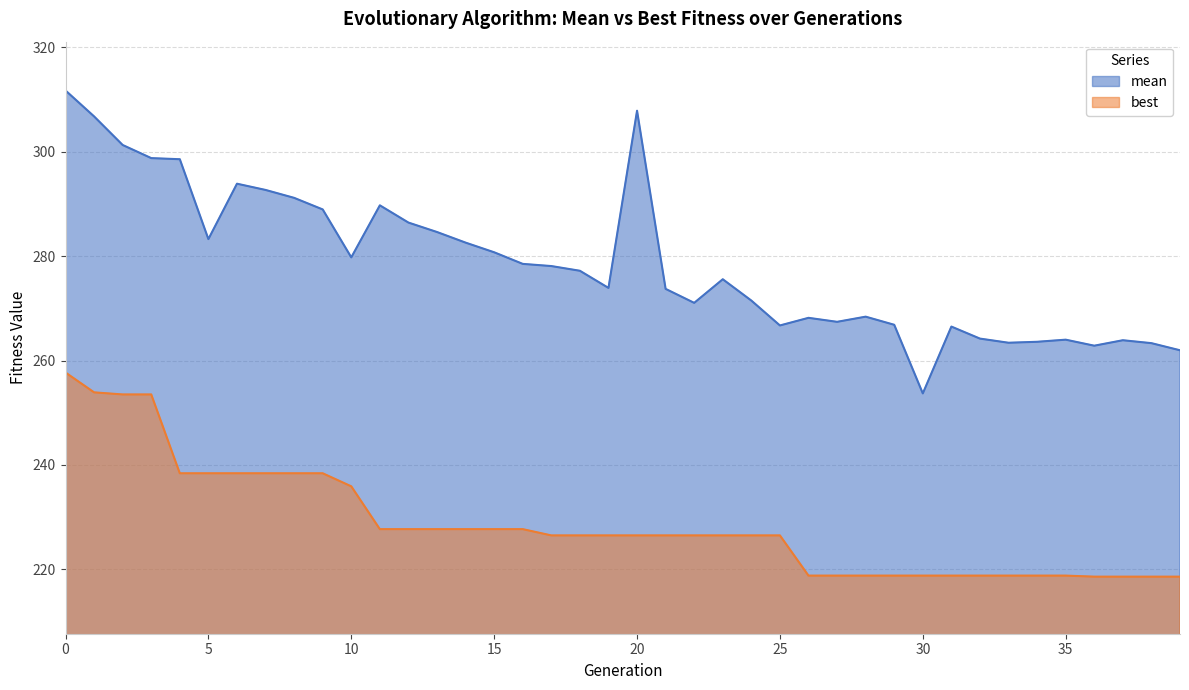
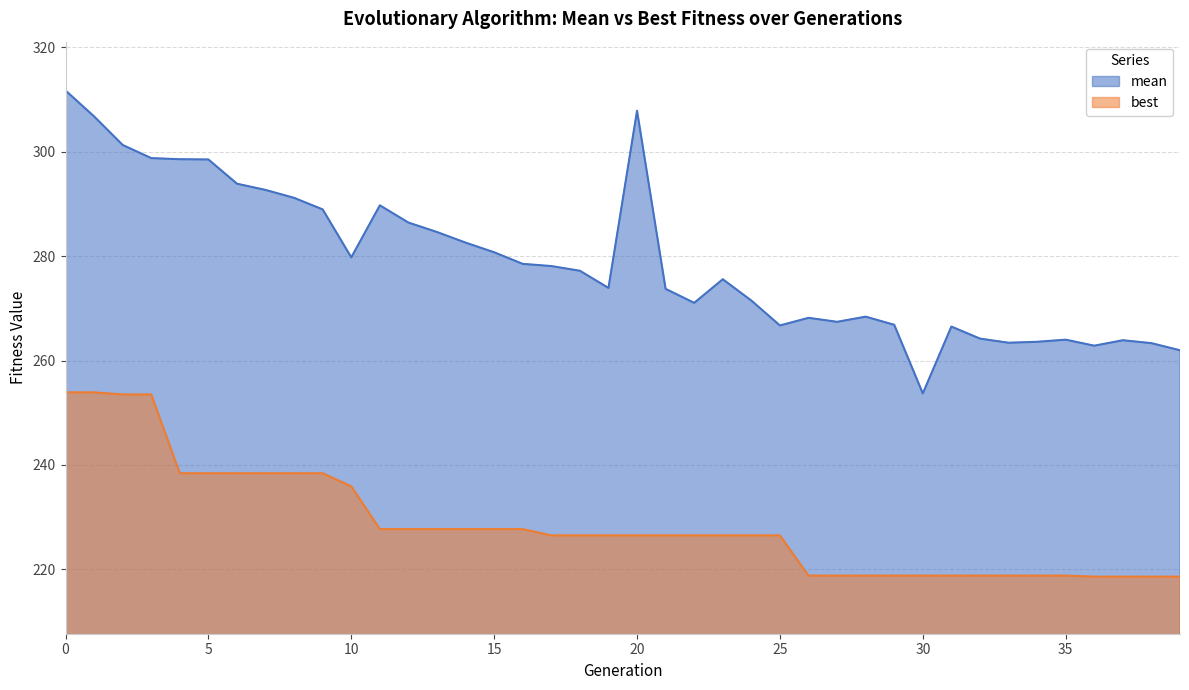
  {
    "mean": {
      "0": 312,
-     "5": 283,
+     "5": 299,
      "10": 280,
      "15": 281,
      "20": 308,
      "25": 267,
      "30": 254,
      "35": 264
    },
    "best": {
-     "0": 258,
+     "0": 254,
      "5": 238,
      "10": 236,
      "15": 228,
      "20": 227,
      "25": 227,
      "30": 219,
      "35": 219
    }
  }
